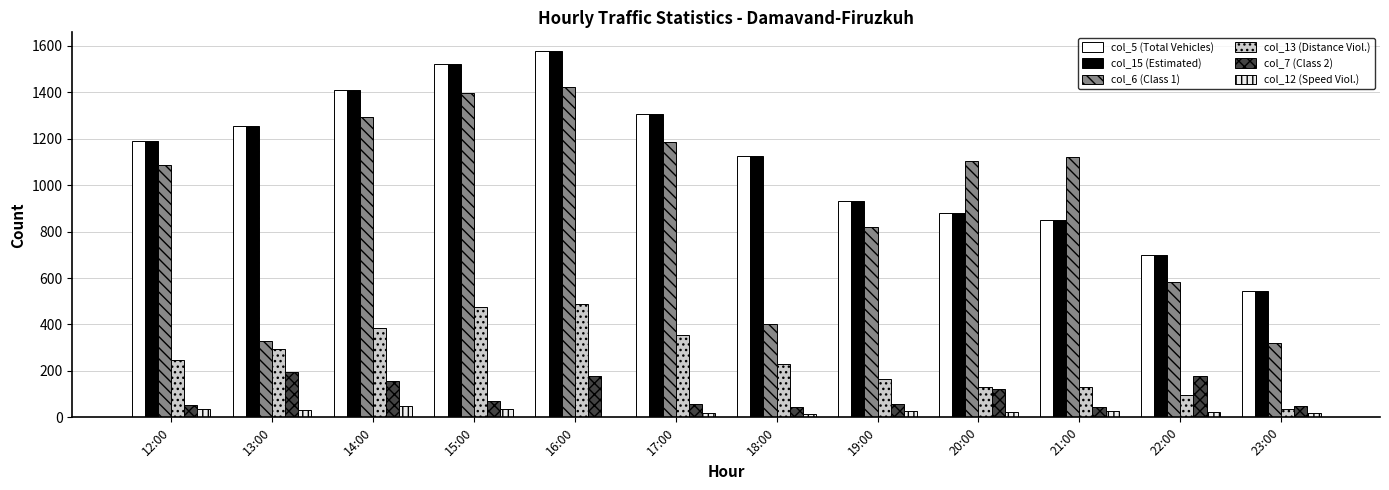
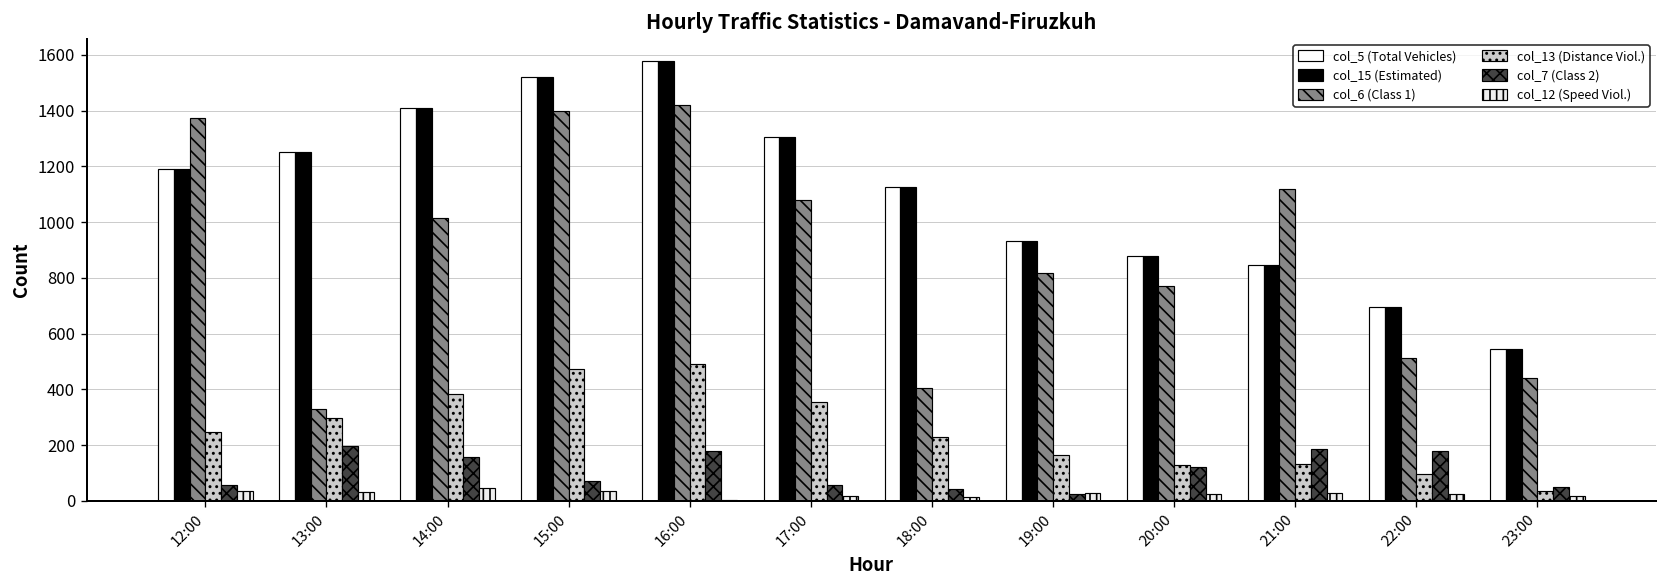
  {
    "col_15 (Estimated)": {
      "12:00": 1190,
      "13:00": 1250,
      "14:00": 1410,
      "15:00": 1520,
      "16:00": 1580,
      "17:00": 1310,
      "18:00": 1130,
      "19:00": 930,
      "20:00": 880,
      "21:00": 850,
      "22:00": 700,
      "23:00": 550
    },
    "col_6 (Class 1)": {
-     "12:00": 1090,
+     "12:00": 1380,
      "13:00": 330,
-     "14:00": 1290,
+     "14:00": 1020,
      "15:00": 1400,
      "16:00": 1420,
-     "17:00": 1190,
+     "17:00": 1080,
      "18:00": 400,
      "19:00": 820,
-     "20:00": 1100,
+     "20:00": 770,
      "21:00": 1120,
-     "22:00": 580,
-     "23:00": 320
+     "22:00": 510,
+     "23:00": 440
    },
    "col_7 (Class 2)": {
      "12:00": 60,
      "13:00": 200,
      "14:00": 160,
      "15:00": 70,
      "16:00": 180,
      "17:00": 60,
      "18:00": 40,
-     "19:00": 60,
+     "19:00": 20,
      "20:00": 120,
-     "21:00": 50,
+     "21:00": 190,
      "22:00": 180,
      "23:00": 50
    }
  }
